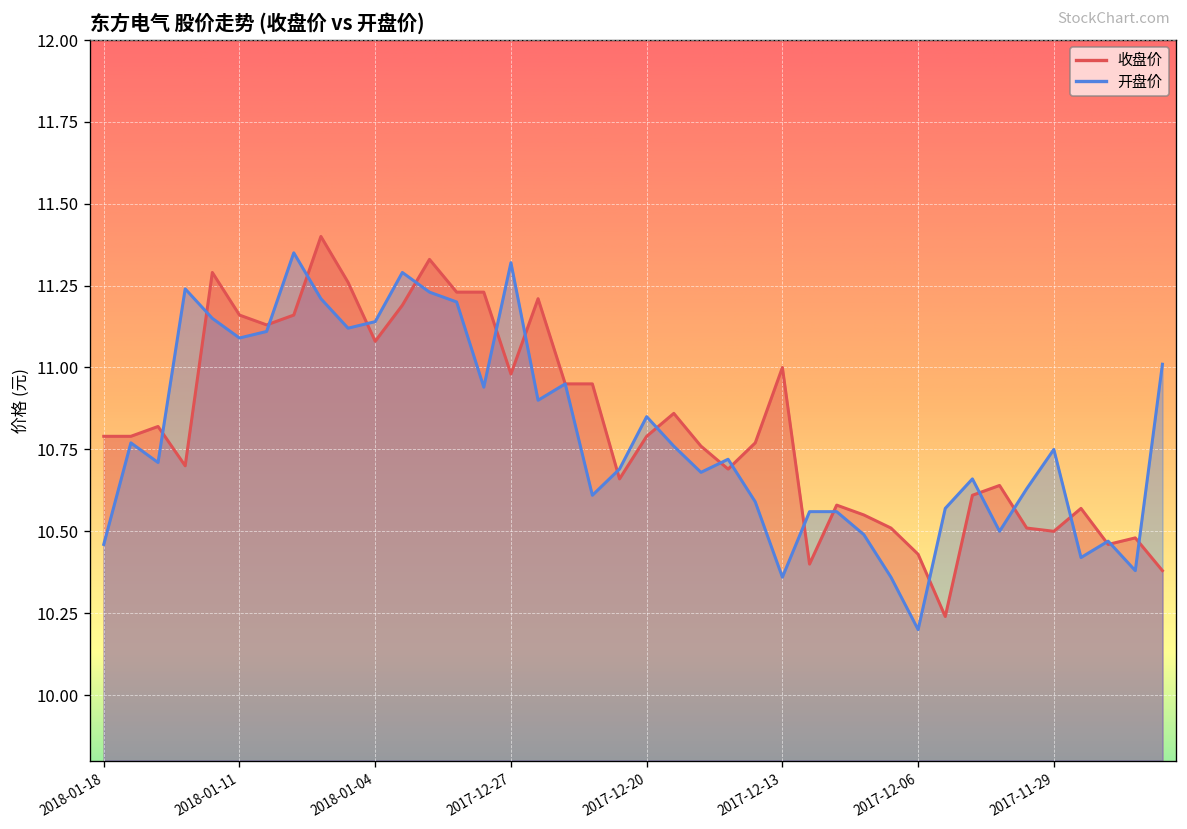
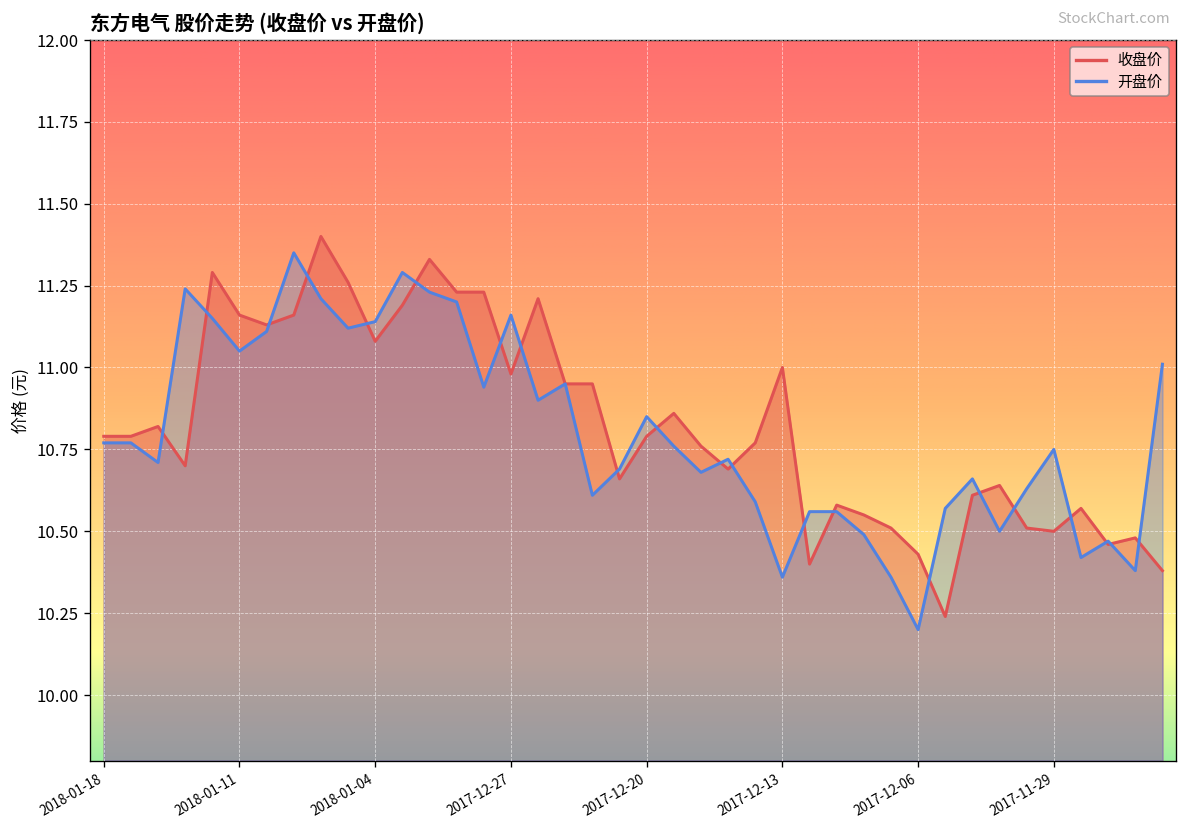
  {
    "收盘价": {
      "2018-01-18": 10.79,
      "2018-01-11": 11.16,
      "2018-01-04": 11.08,
      "2017-12-27": 10.98,
      "2017-12-20": 10.79,
      "2017-12-13": 11.00,
      "2017-12-06": 10.43,
      "2017-11-29": 10.50
    },
    "开盘价": {
-     "2018-01-18": 10.46,
-     "2018-01-11": 11.09,
+     "2018-01-18": 10.77,
+     "2018-01-11": 11.05,
      "2018-01-04": 11.14,
-     "2017-12-27": 11.32,
+     "2017-12-27": 11.16,
      "2017-12-20": 10.85,
      "2017-12-13": 10.36,
      "2017-12-06": 10.20,
      "2017-11-29": 10.75
    }
  }
